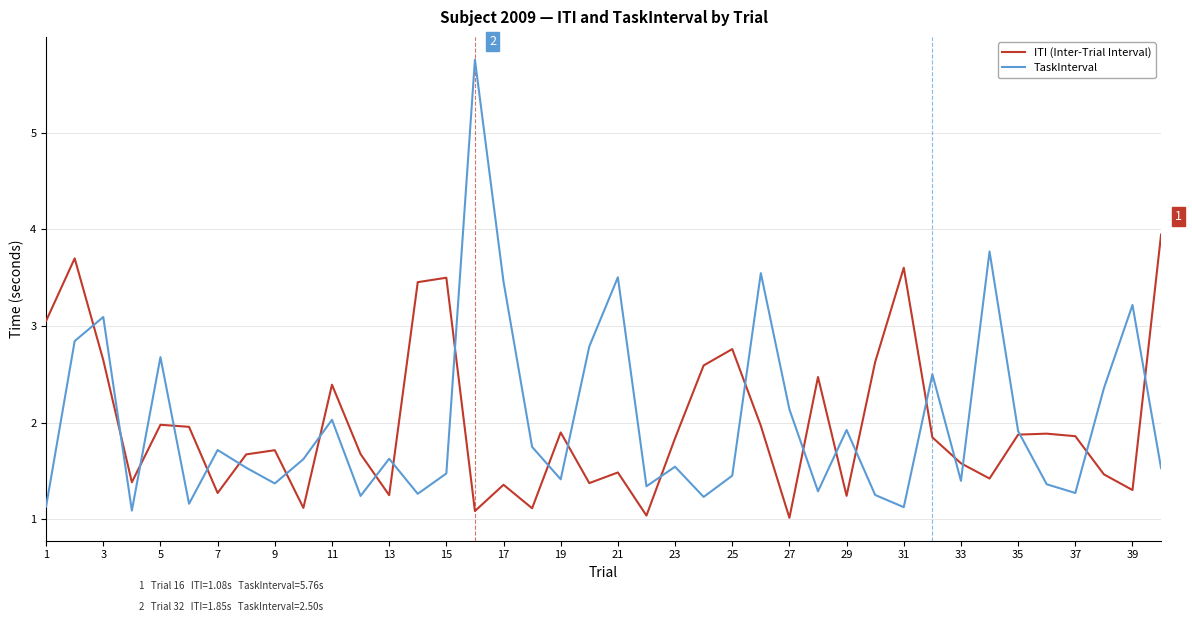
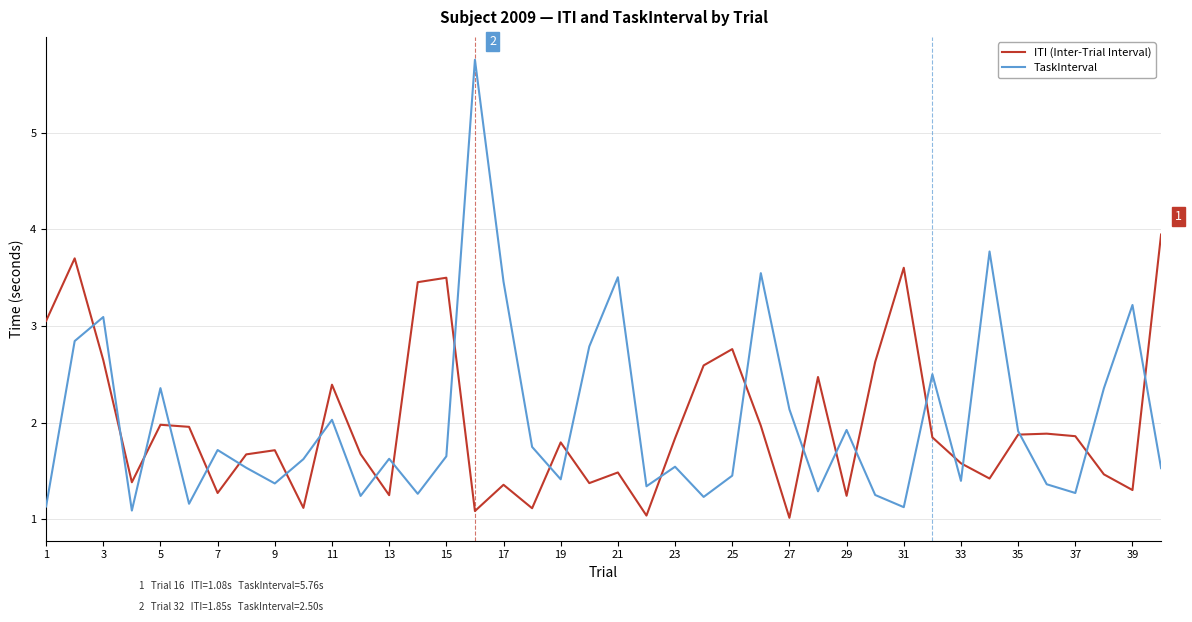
  {
    "ITI (Inter-Trial Interval)": {
      "1": 3.1,
      "3": 2.6,
      "5": 2.0,
      "7": 1.3,
      "9": 1.7,
      "11": 2.4,
      "13": 1.2,
      "15": 3.5,
      "17": 1.4,
-     "19": 1.9,
+     "19": 1.8,
      "21": 1.5,
      "23": 1.8,
      "25": 2.8,
      "27": 1.0,
      "29": 1.2,
      "31": 3.6,
      "33": 1.6,
      "35": 1.9,
      "37": 1.9,
      "39": 1.3
    },
    "TaskInterval": {
      "1": 1.1,
      "3": 3.1,
-     "5": 2.7,
+     "5": 2.4,
      "7": 1.7,
      "9": 1.4,
      "11": 2.0,
      "13": 1.6,
-     "15": 1.5,
+     "15": 1.7,
      "17": 3.5,
      "19": 1.4,
      "21": 3.5,
      "23": 1.5,
      "25": 1.5,
      "27": 2.1,
      "29": 1.9,
      "31": 1.1,
      "33": 1.4,
      "35": 1.9,
      "37": 1.3,
      "39": 3.2
    }
  }
